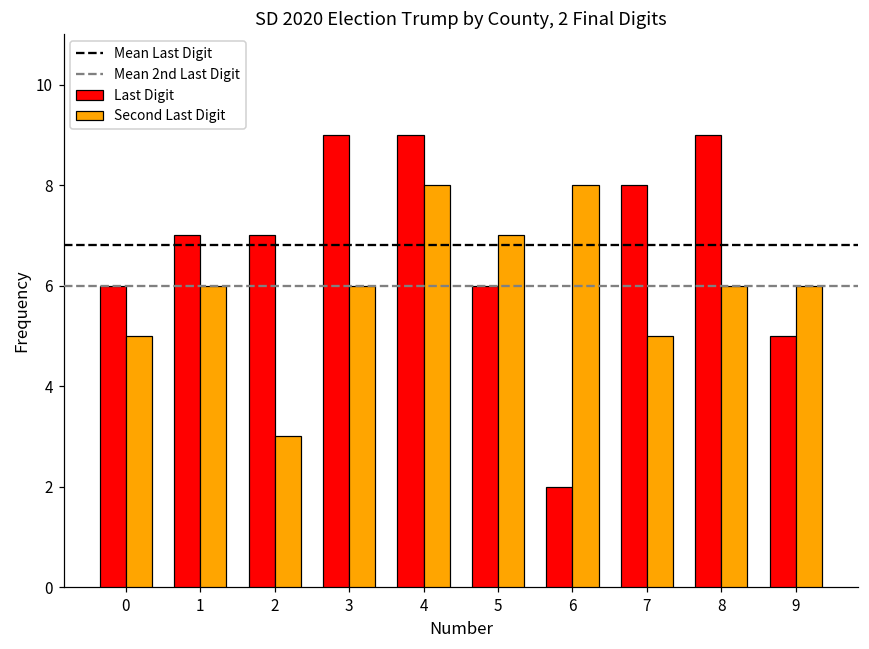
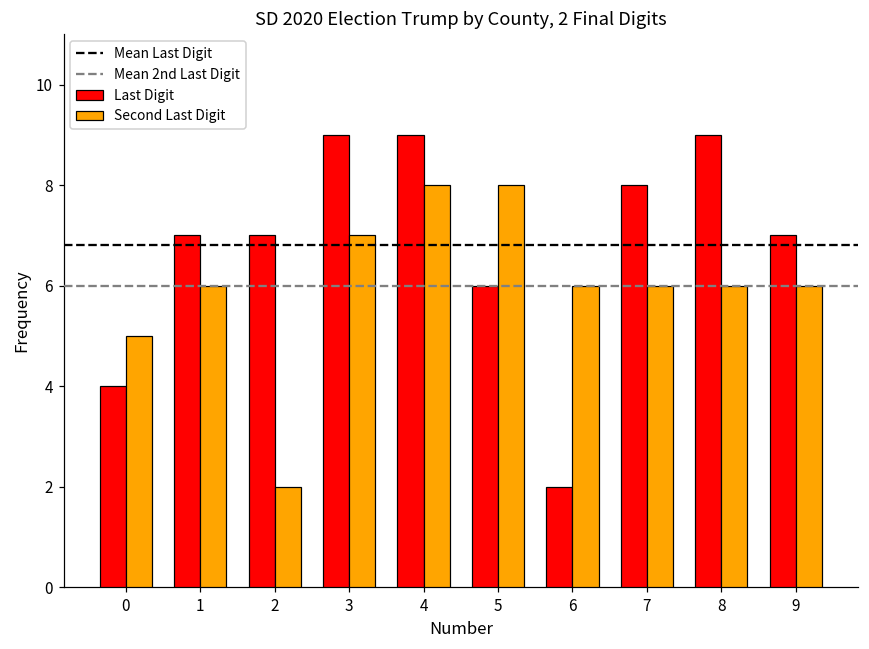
  {
    "Last Digit": {
-     "0": 6,
+     "0": 4,
      "1": 7,
      "2": 7,
      "3": 9,
      "4": 9,
      "5": 6,
      "6": 2,
      "7": 8,
      "8": 9,
-     "9": 5
+     "9": 7
    },
    "Second Last Digit": {
      "0": 5,
      "1": 6,
-     "2": 3,
-     "3": 6,
+     "2": 2,
+     "3": 7,
      "4": 8,
-     "5": 7,
-     "6": 8,
-     "7": 5,
+     "5": 8,
+     "6": 6,
+     "7": 6,
      "8": 6,
      "9": 6
    }
  }
